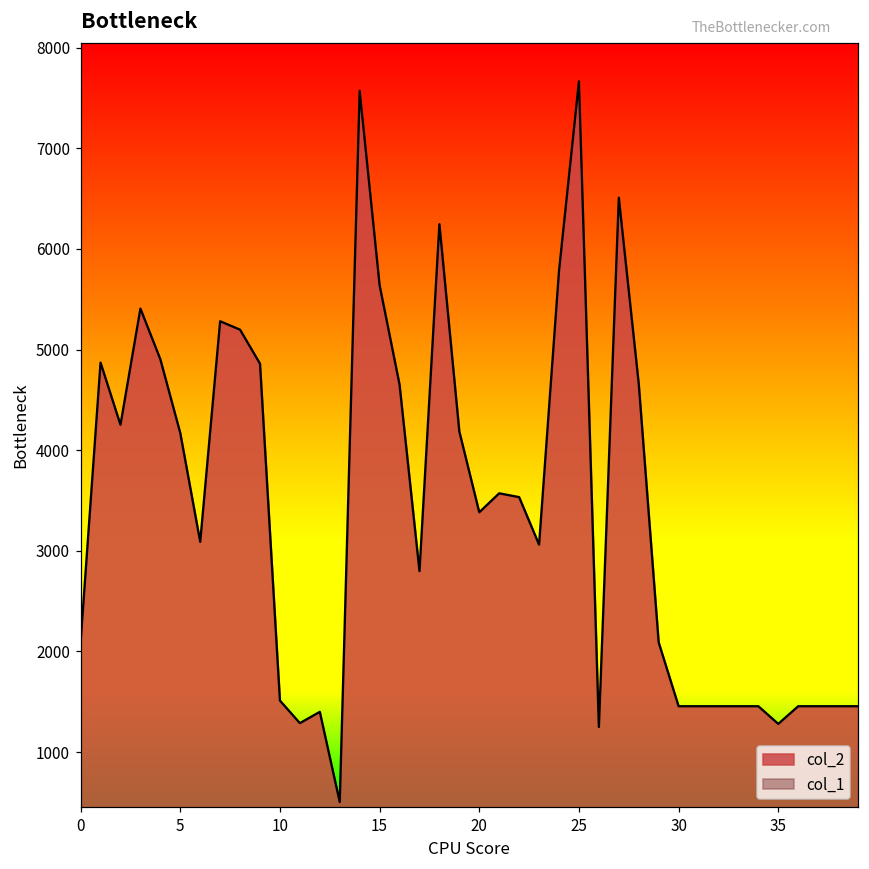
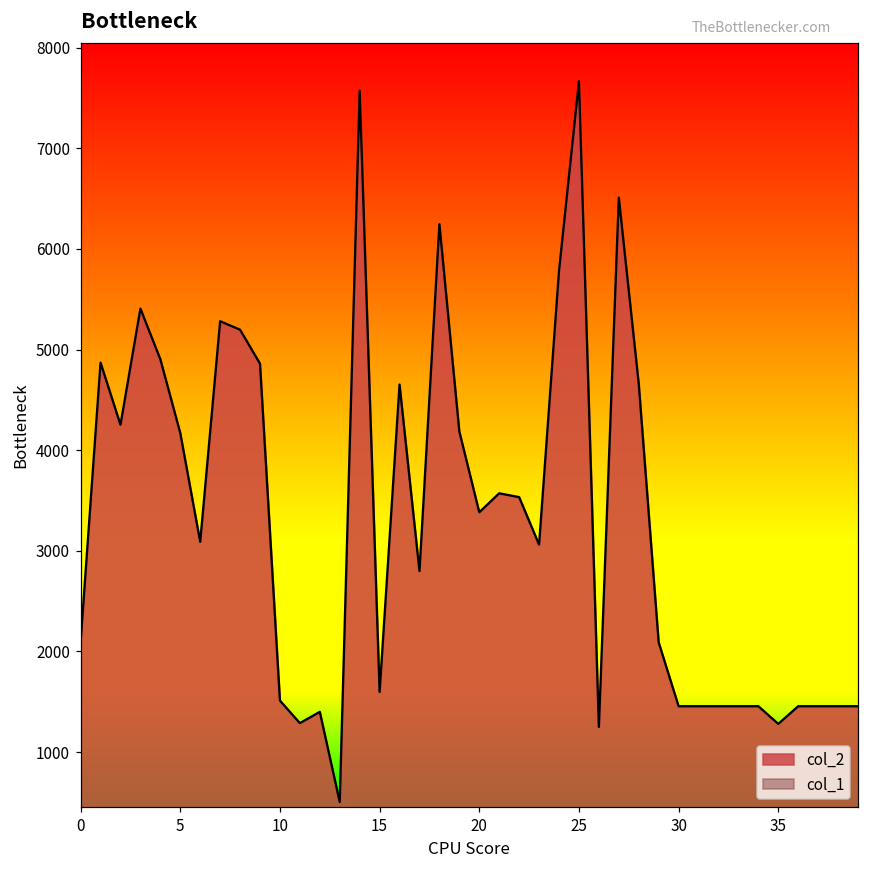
  {
    "col_2": {
      "0": 2100,
      "5": 4200,
      "10": 1500,
-     "15": 5600,
+     "15": 1600,
      "20": 3400,
      "25": 7700,
      "30": 1500,
      "35": 1300
    }
  }
